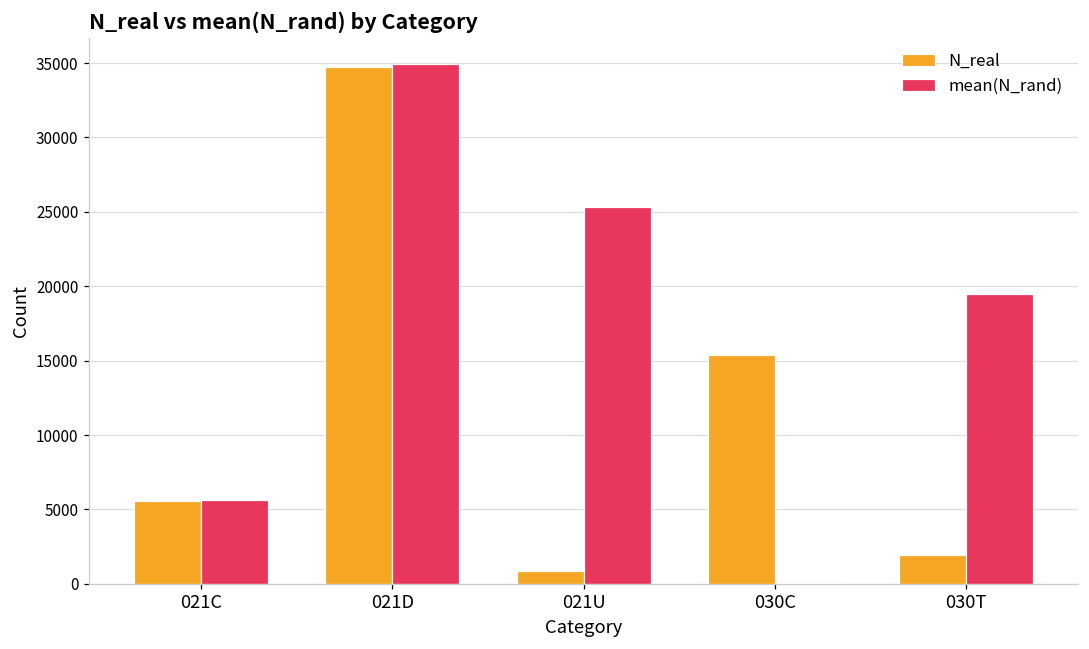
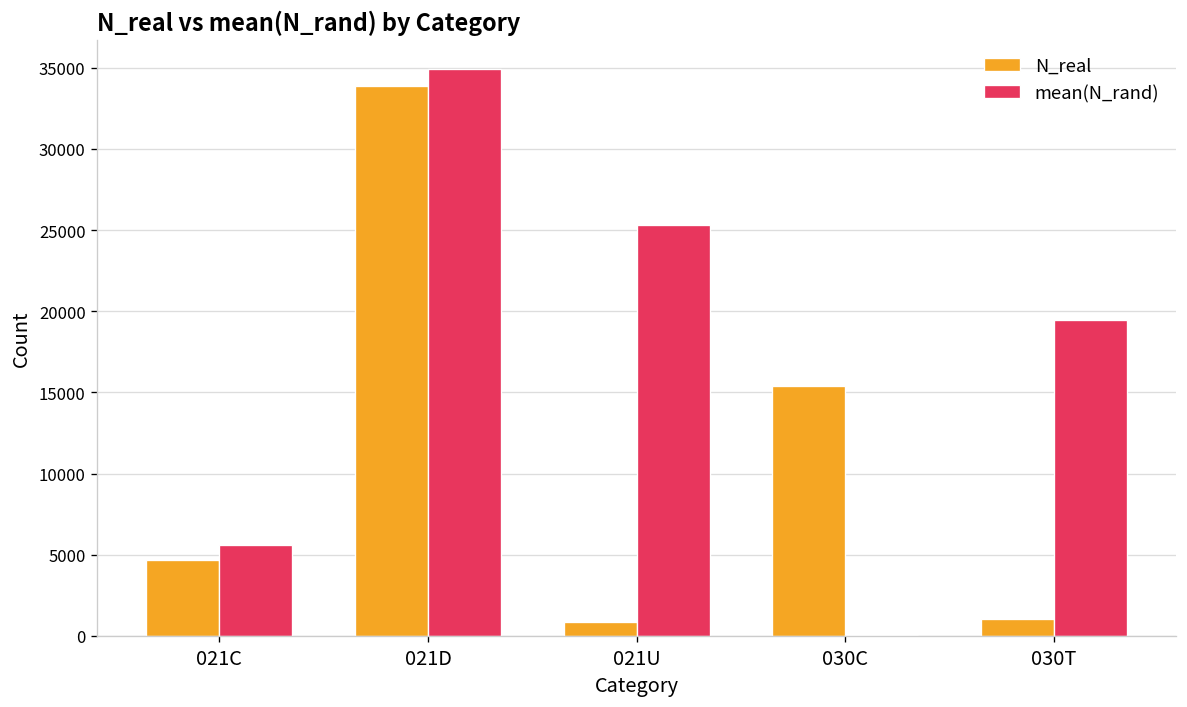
  {
    "N_real": {
-     "021C": 5600,
-     "021D": 34700,
+     "021C": 4600,
+     "021D": 33900,
      "021U": 900,
      "030C": 15400,
-     "030T": 1900
+     "030T": 1000
    },
    "mean(N_rand)": {
      "021C": 5600,
      "021D": 35000,
      "021U": 25300,
      "030T": 19500
    }
  }
